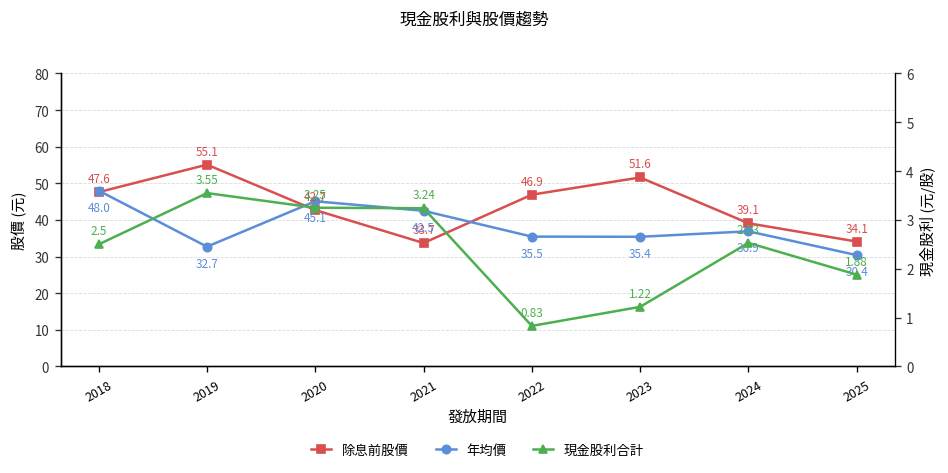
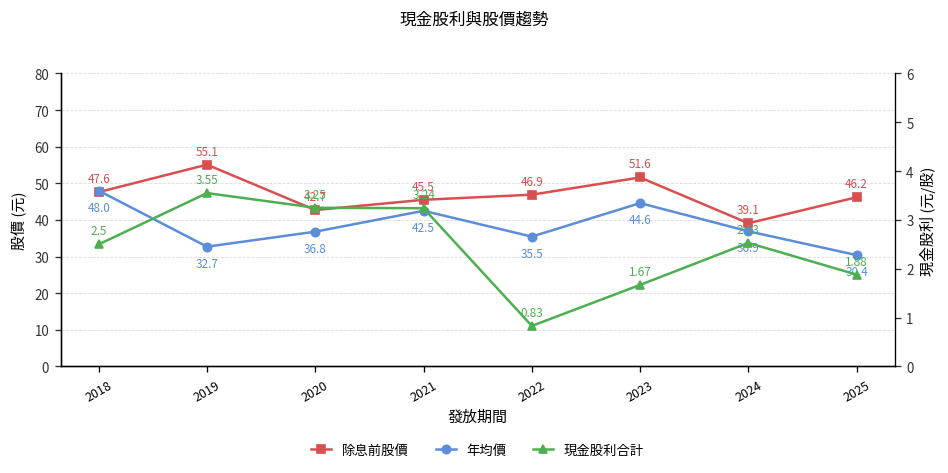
  {
    "除息前股價": {
      "2019": 55.1,
-     "2021": 33.7,
+     "2021": 45.5,
      "2022": 46.9,
      "2023": 51.6,
      "2024": 39.1,
-     "2025": 34.1
+     "2025": 46.2
    },
    "年均價": {
      "2019": 32.7,
-     "2020": 45.1,
+     "2020": 36.8,
      "2022": 35.5,
-     "2023": 35.4
+     "2023": 44.6
    },
    "現金股利合計": {
      "2018": 2.5,
      "2019": 3.55,
      "2021": 3.24,
      "2022": 0.83,
-     "2023": 1.22
+     "2023": 1.67
    }
  }
